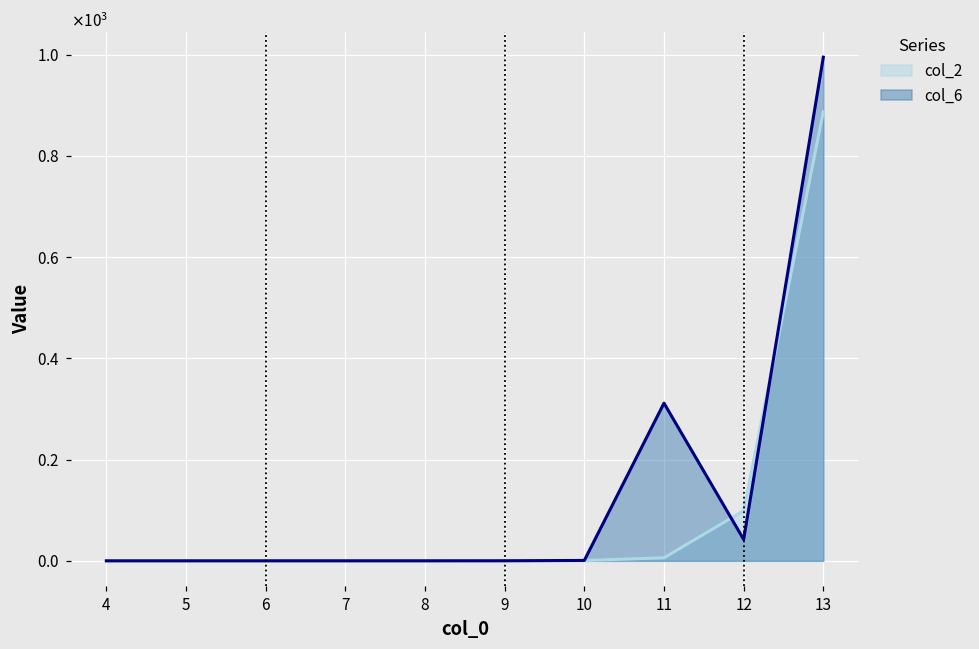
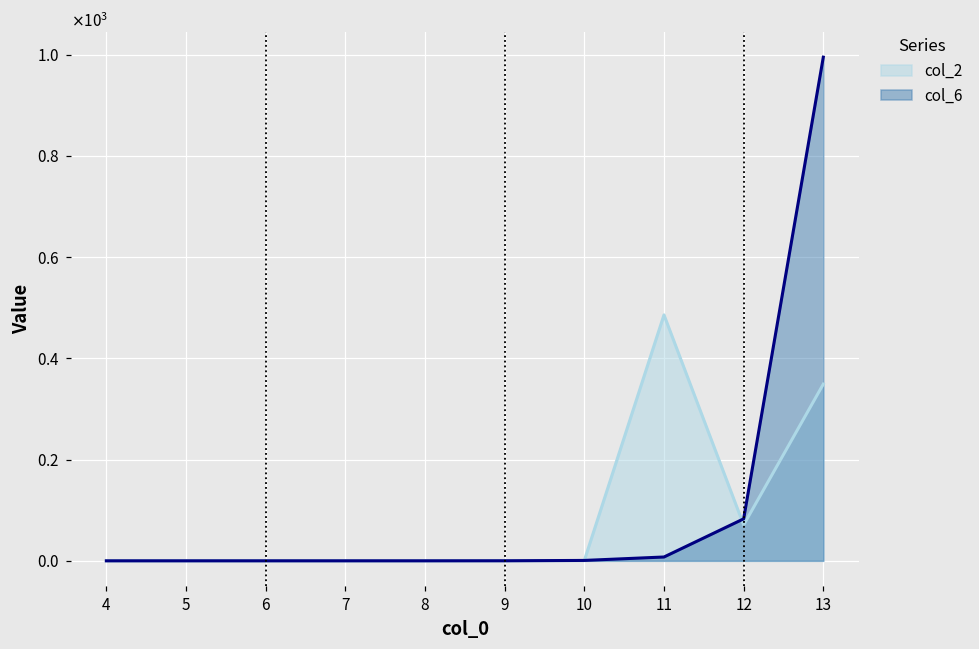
  {
    "col_2": {
-     "11": 10,
-     "12": 100,
-     "13": 890
+     "11": 490,
+     "12": 70,
+     "13": 350
    },
    "col_6": {
-     "11": 310,
-     "12": 40,
+     "11": 10,
+     "12": 80,
      "13": 1000
    }
  }
